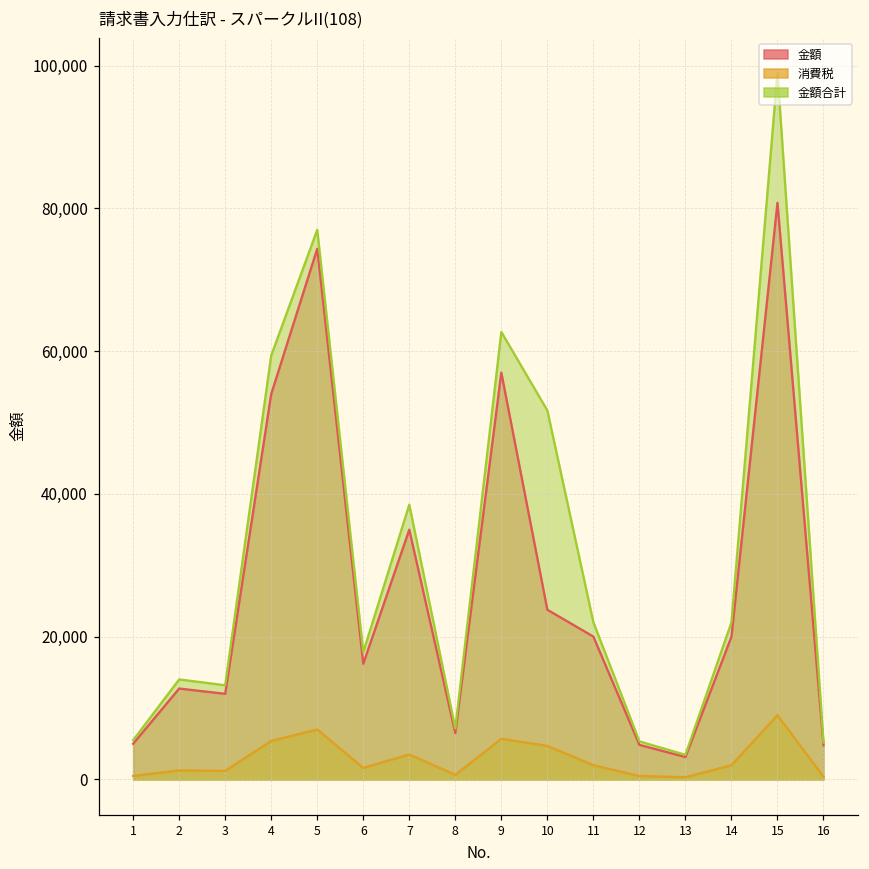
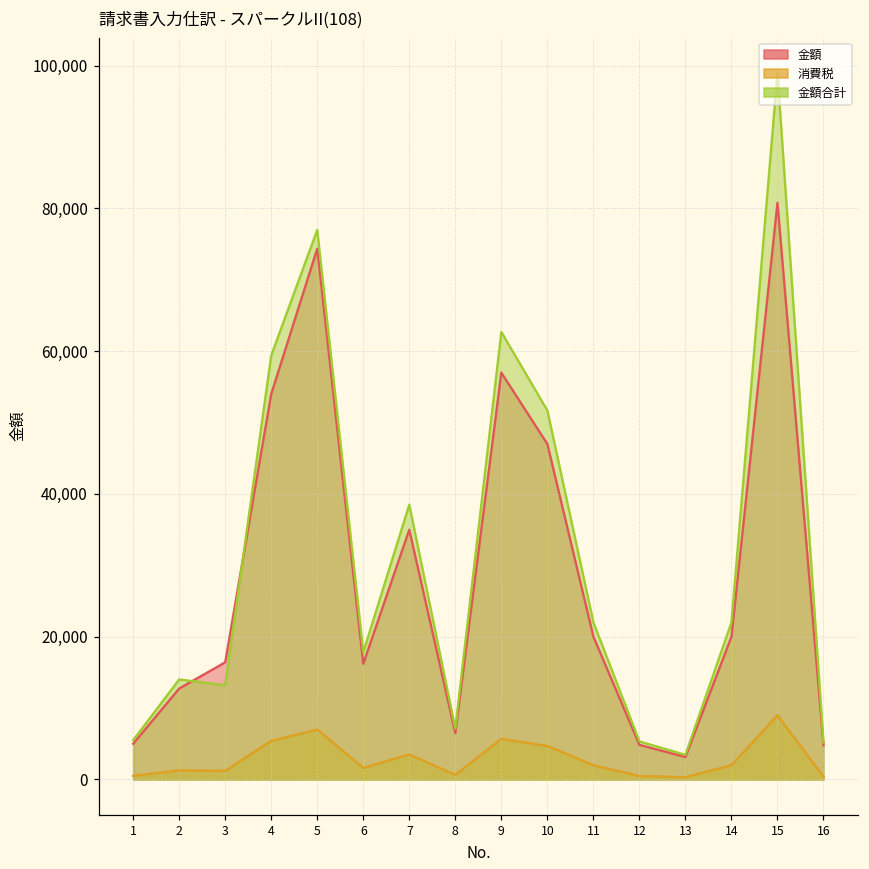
  {
    "金額": {
      "1": "5,000",
      "2": "13,000",
-     "3": "12,000",
+     "3": "16,000",
      "4": "54,000",
      "5": "74,000",
      "6": "16,000",
      "7": "35,000",
      "8": "7,000",
      "9": "57,000",
-     "10": "24,000",
+     "10": "47,000",
      "11": "20,000",
      "12": "5,000",
      "14": "20,000",
      "15": "81,000"
    }
  }
